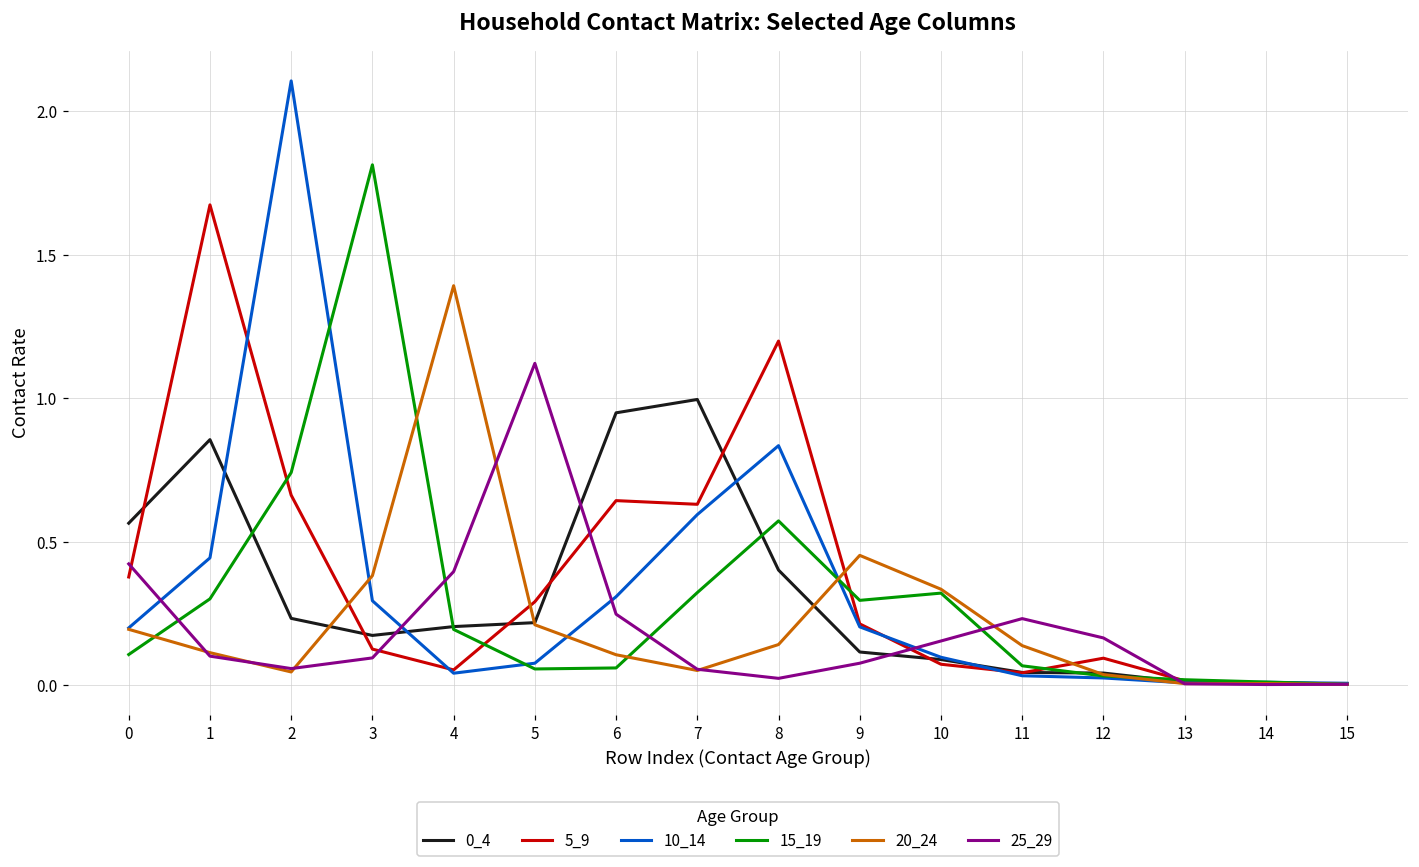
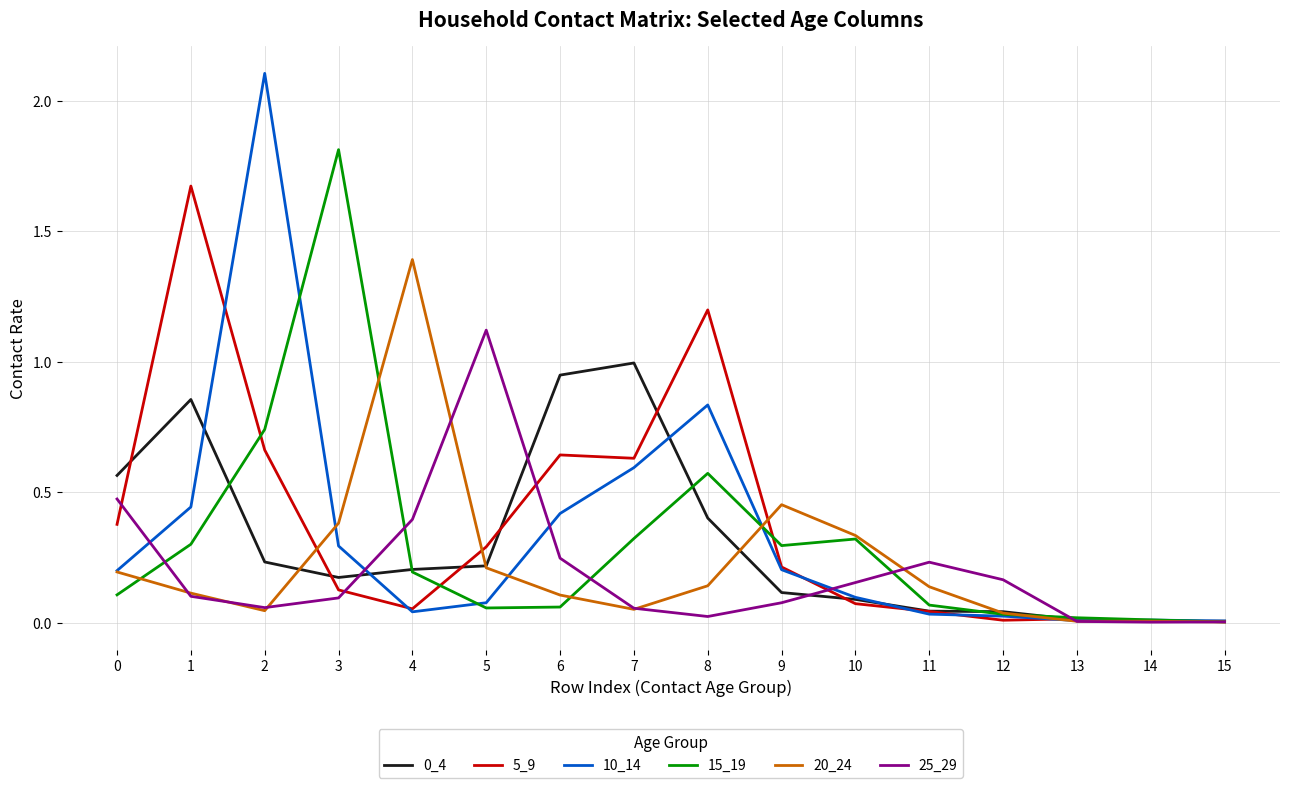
  {
    "0_4": {
      "0": 0.56,
      "1": 0.86,
      "2": 0.23,
      "3": 0.17,
      "6": 0.95,
      "7": 1.00,
      "8": 0.40,
      "9": 0.12
    },
    "5_9": {
      "0": 0.38,
      "1": 1.67,
      "2": 0.66,
      "3": 0.13,
      "4": 0.05,
      "5": 0.29,
      "6": 0.64,
      "7": 0.63,
      "8": 1.20,
      "9": 0.21,
      "10": 0.07,
-     "12": 0.09
+     "12": 0.01
    },
    "10_14": {
      "1": 0.44,
      "2": 2.11,
      "3": 0.29,
      "4": 0.04,
      "5": 0.08,
-     "6": 0.31,
+     "6": 0.42,
      "7": 0.59,
      "8": 0.83,
      "9": 0.20,
      "11": 0.03
    },
    "15_19": {
      "0": 0.11,
      "1": 0.30,
      "2": 0.74,
      "3": 1.81,
      "5": 0.06,
      "6": 0.06,
      "7": 0.32,
      "8": 0.57,
      "9": 0.30,
      "10": 0.32,
      "11": 0.07
    },
    "20_24": {
      "1": 0.11,
      "2": 0.05,
      "3": 0.38,
      "4": 1.39,
      "6": 0.11,
      "8": 0.14,
      "9": 0.45,
      "10": 0.33,
      "11": 0.14
    },
    "25_29": {
-     "0": 0.42,
+     "0": 0.47,
      "1": 0.10,
      "2": 0.06,
      "3": 0.09,
      "4": 0.40,
      "5": 1.12,
      "6": 0.25,
      "8": 0.02,
      "9": 0.08,
      "10": 0.15,
      "11": 0.23,
      "12": 0.16
    }
  }
